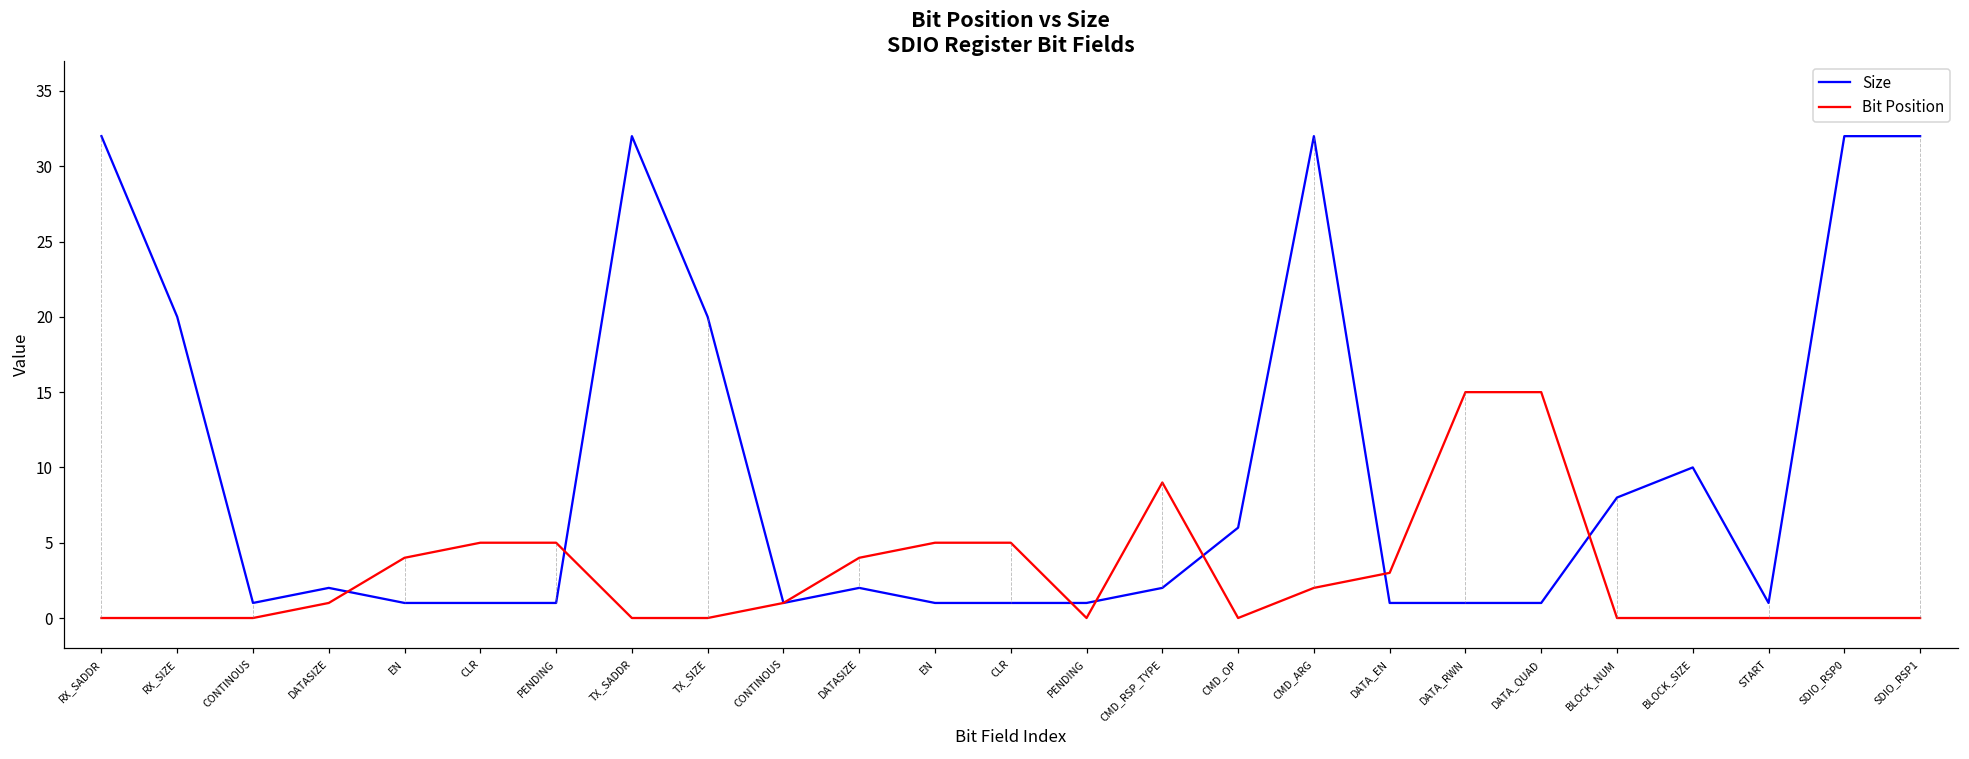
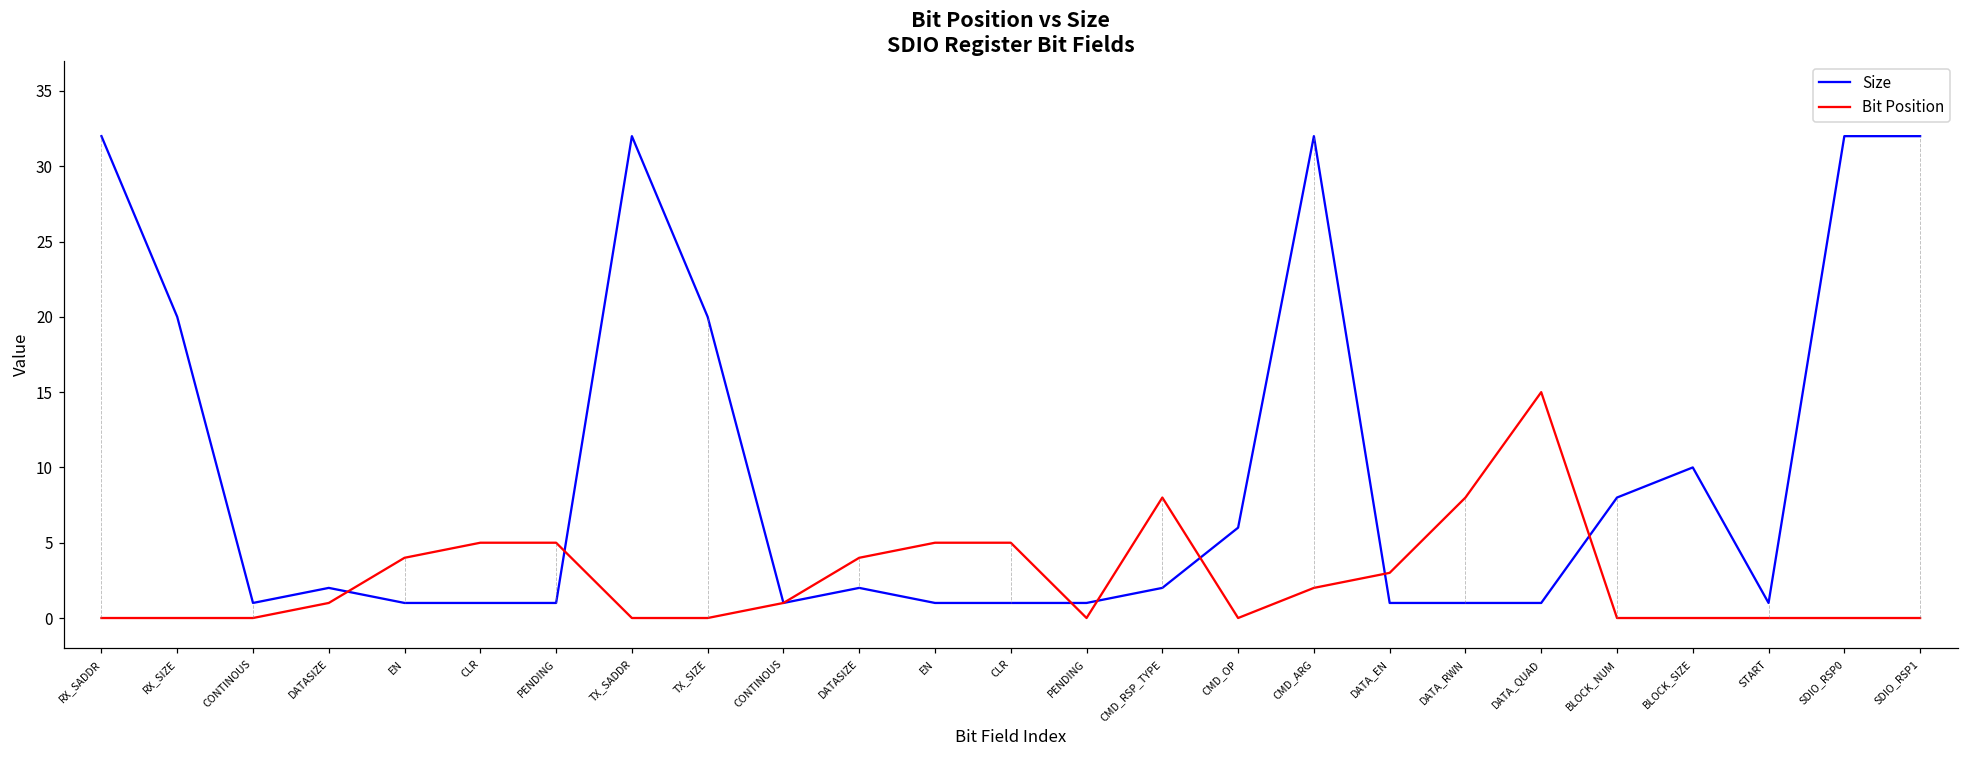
  {
    "Size": {
      "RX_SIZE": 20,
      "TX_SADDR": 32,
      "CMD_OP": 6,
      "DATA_EN": 1,
      "DATA_QUAD": 1,
      "BLOCK_SIZE": 10,
      "SDIO_RSP0": 32
    },
    "Bit Position": {
      "RX_SIZE": 0,
      "TX_SADDR": 0,
-     "CMD_RSP_TYPE": 9,
+     "CMD_RSP_TYPE": 8,
      "CMD_OP": 0,
      "DATA_EN": 3,
-     "DATA_RWN": 15,
+     "DATA_RWN": 8,
      "DATA_QUAD": 15,
      "BLOCK_SIZE": 0,
      "SDIO_RSP0": 0
    }
  }
